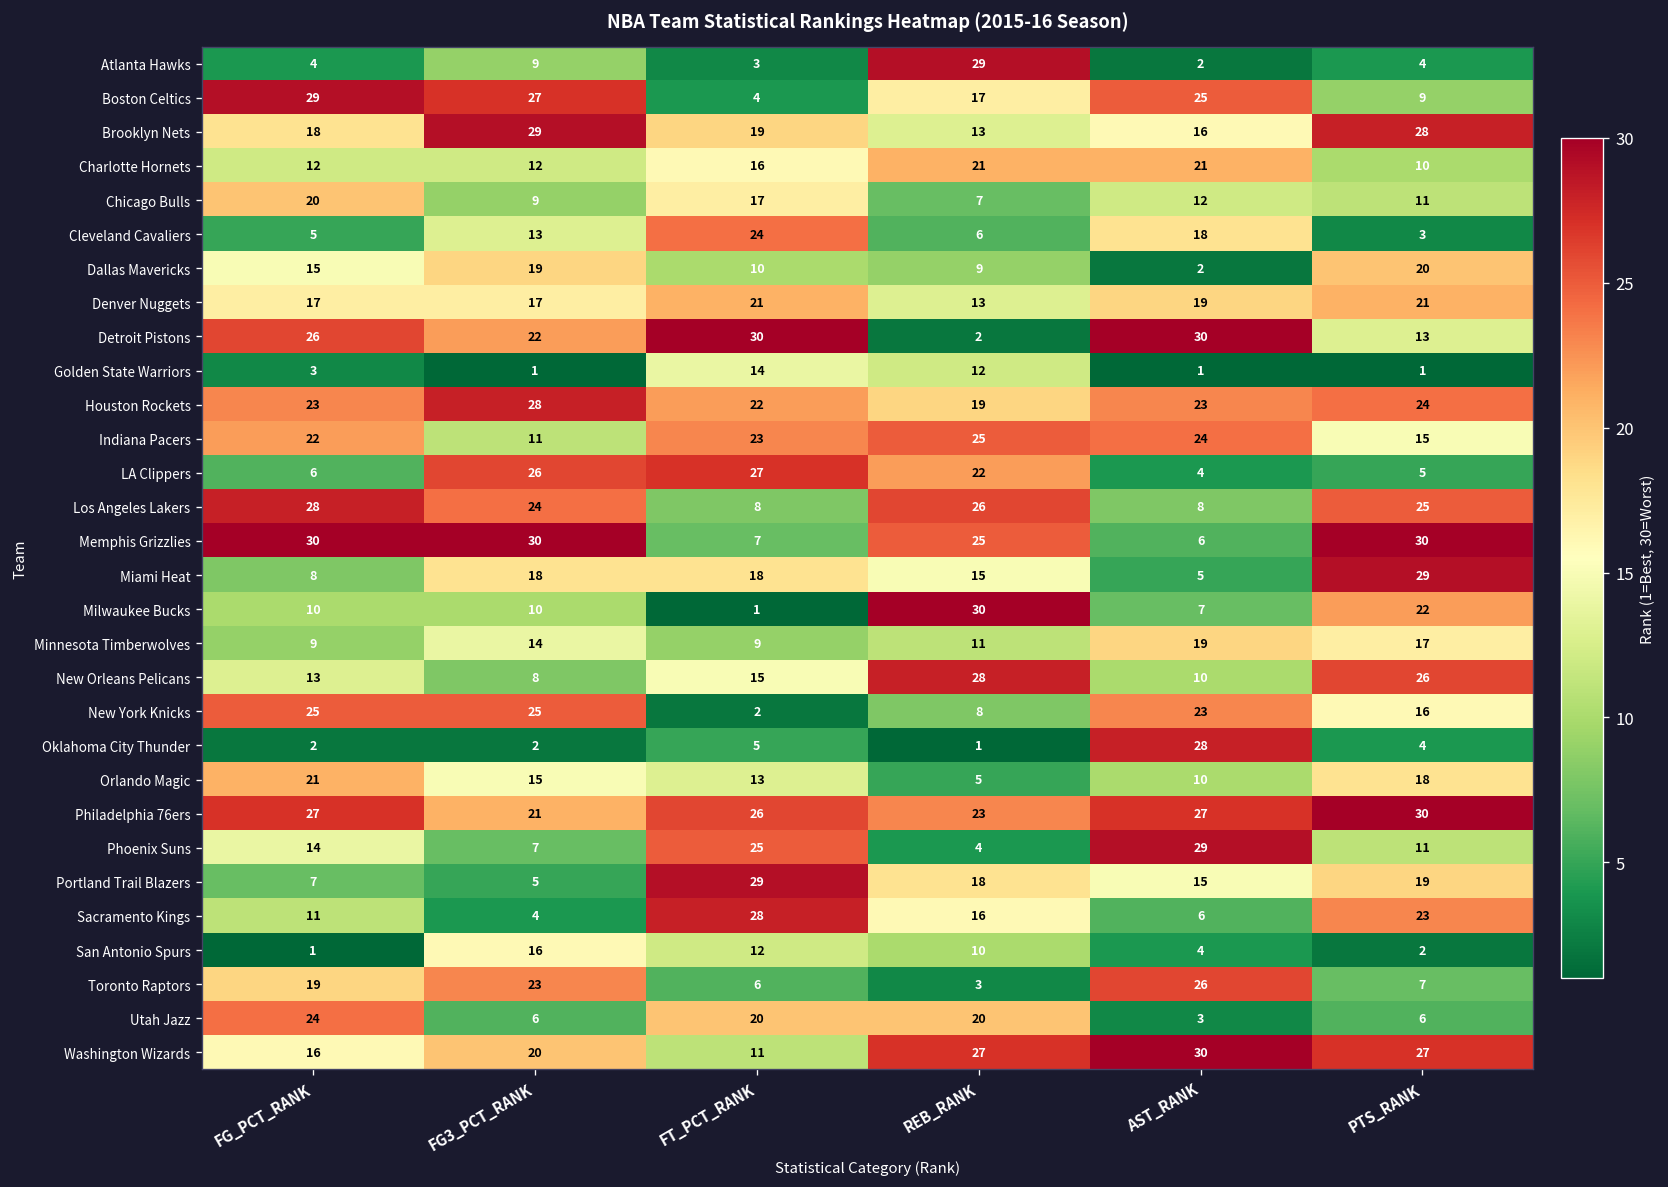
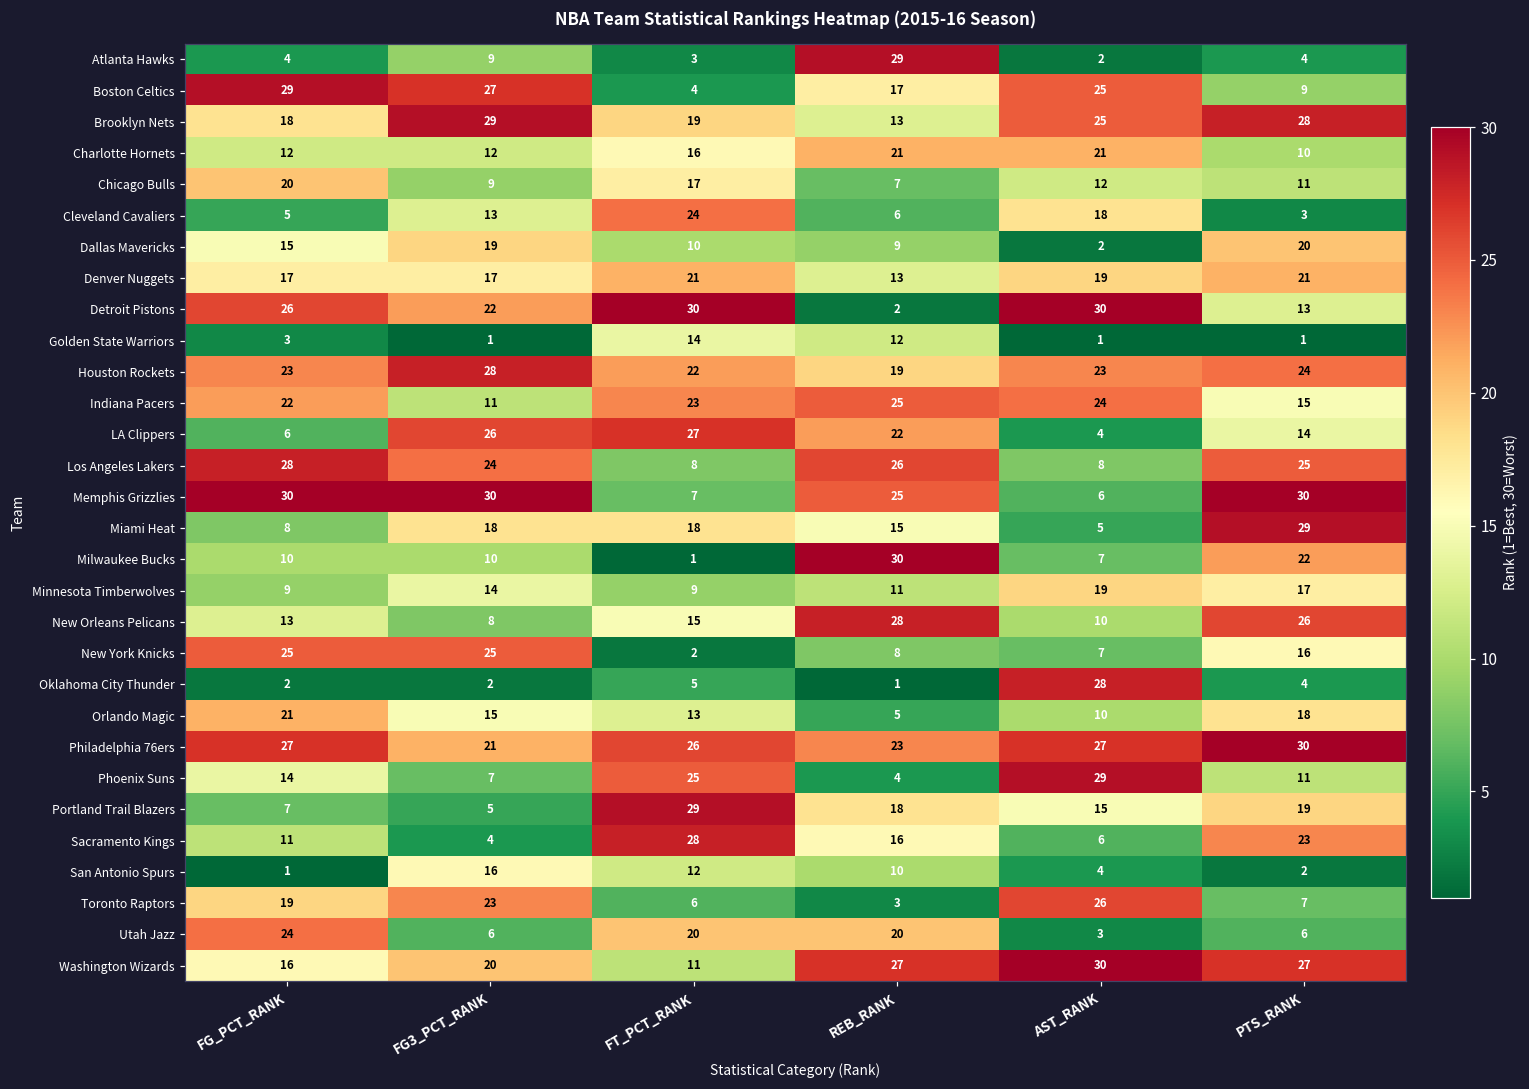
  {
    "Atlanta Hawks": {
      "FG_PCT_RANK": 4,
      "FG3_PCT_RANK": 9,
      "FT_PCT_RANK": 3,
      "REB_RANK": 29,
      "AST_RANK": 2,
      "PTS_RANK": 4
    },
    "Boston Celtics": {
      "FG_PCT_RANK": 29,
      "FG3_PCT_RANK": 27,
      "FT_PCT_RANK": 4,
      "REB_RANK": 17,
      "AST_RANK": 25,
      "PTS_RANK": 9
    },
    "Brooklyn Nets": {
      "FG_PCT_RANK": 18,
      "FG3_PCT_RANK": 29,
      "FT_PCT_RANK": 19,
      "REB_RANK": 13,
-     "AST_RANK": 16,
+     "AST_RANK": 25,
      "PTS_RANK": 28
    },
    "Charlotte Hornets": {
      "FG_PCT_RANK": 12,
      "FG3_PCT_RANK": 12,
      "FT_PCT_RANK": 16,
      "REB_RANK": 21,
      "AST_RANK": 21,
      "PTS_RANK": 10
    },
    "Chicago Bulls": {
      "FG_PCT_RANK": 20,
      "FG3_PCT_RANK": 9,
      "FT_PCT_RANK": 17,
      "REB_RANK": 7,
      "AST_RANK": 12,
      "PTS_RANK": 11
    },
    "Cleveland Cavaliers": {
      "FG_PCT_RANK": 5,
      "FG3_PCT_RANK": 13,
      "FT_PCT_RANK": 24,
      "REB_RANK": 6,
      "AST_RANK": 18,
      "PTS_RANK": 3
    },
    "Dallas Mavericks": {
      "FG_PCT_RANK": 15,
      "FG3_PCT_RANK": 19,
      "FT_PCT_RANK": 10,
      "REB_RANK": 9,
      "AST_RANK": 2,
      "PTS_RANK": 20
    },
    "Denver Nuggets": {
      "FG_PCT_RANK": 17,
      "FG3_PCT_RANK": 17,
      "FT_PCT_RANK": 21,
      "REB_RANK": 13,
      "AST_RANK": 19,
      "PTS_RANK": 21
    },
    "Detroit Pistons": {
      "FG_PCT_RANK": 26,
      "FG3_PCT_RANK": 22,
      "FT_PCT_RANK": 30,
      "REB_RANK": 2,
      "AST_RANK": 30,
      "PTS_RANK": 13
    },
    "Golden State Warriors": {
      "FG_PCT_RANK": 3,
      "FG3_PCT_RANK": 1,
      "FT_PCT_RANK": 14,
      "REB_RANK": 12,
      "AST_RANK": 1,
      "PTS_RANK": 1
    },
    "Houston Rockets": {
      "FG_PCT_RANK": 23,
      "FG3_PCT_RANK": 28,
      "FT_PCT_RANK": 22,
      "REB_RANK": 19,
      "AST_RANK": 23,
      "PTS_RANK": 24
    },
    "Indiana Pacers": {
      "FG_PCT_RANK": 22,
      "FG3_PCT_RANK": 11,
      "FT_PCT_RANK": 23,
      "REB_RANK": 25,
      "AST_RANK": 24,
      "PTS_RANK": 15
    },
    "LA Clippers": {
      "FG_PCT_RANK": 6,
      "FG3_PCT_RANK": 26,
      "FT_PCT_RANK": 27,
      "REB_RANK": 22,
      "AST_RANK": 4,
-     "PTS_RANK": 5
+     "PTS_RANK": 14
    },
    "Los Angeles Lakers": {
      "FG_PCT_RANK": 28,
      "FG3_PCT_RANK": 24,
      "FT_PCT_RANK": 8,
      "REB_RANK": 26,
      "AST_RANK": 8,
      "PTS_RANK": 25
    },
    "Memphis Grizzlies": {
      "FG_PCT_RANK": 30,
      "FG3_PCT_RANK": 30,
      "FT_PCT_RANK": 7,
      "REB_RANK": 25,
      "AST_RANK": 6,
      "PTS_RANK": 30
    },
    "Miami Heat": {
      "FG_PCT_RANK": 8,
      "FG3_PCT_RANK": 18,
      "FT_PCT_RANK": 18,
      "REB_RANK": 15,
      "AST_RANK": 5,
      "PTS_RANK": 29
    },
    "Milwaukee Bucks": {
      "FG_PCT_RANK": 10,
      "FG3_PCT_RANK": 10,
      "FT_PCT_RANK": 1,
      "REB_RANK": 30,
      "AST_RANK": 7,
      "PTS_RANK": 22
    },
    "Minnesota Timberwolves": {
      "FG_PCT_RANK": 9,
      "FG3_PCT_RANK": 14,
      "FT_PCT_RANK": 9,
      "REB_RANK": 11,
      "AST_RANK": 19,
      "PTS_RANK": 17
    },
    "New Orleans Pelicans": {
      "FG_PCT_RANK": 13,
      "FG3_PCT_RANK": 8,
      "FT_PCT_RANK": 15,
      "REB_RANK": 28,
      "AST_RANK": 10,
      "PTS_RANK": 26
    },
    "New York Knicks": {
      "FG_PCT_RANK": 25,
      "FG3_PCT_RANK": 25,
      "FT_PCT_RANK": 2,
      "REB_RANK": 8,
-     "AST_RANK": 23,
+     "AST_RANK": 7,
      "PTS_RANK": 16
    },
    "Oklahoma City Thunder": {
      "FG_PCT_RANK": 2,
      "FG3_PCT_RANK": 2,
      "FT_PCT_RANK": 5,
      "REB_RANK": 1,
      "AST_RANK": 28,
      "PTS_RANK": 4
    },
    "Orlando Magic": {
      "FG_PCT_RANK": 21,
      "FG3_PCT_RANK": 15,
      "FT_PCT_RANK": 13,
      "REB_RANK": 5,
      "AST_RANK": 10,
      "PTS_RANK": 18
    },
    "Philadelphia 76ers": {
      "FG_PCT_RANK": 27,
      "FG3_PCT_RANK": 21,
      "FT_PCT_RANK": 26,
      "REB_RANK": 23,
      "AST_RANK": 27,
      "PTS_RANK": 30
    },
    "Phoenix Suns": {
      "FG_PCT_RANK": 14,
      "FG3_PCT_RANK": 7,
      "FT_PCT_RANK": 25,
      "REB_RANK": 4,
      "AST_RANK": 29,
      "PTS_RANK": 11
    },
    "Portland Trail Blazers": {
      "FG_PCT_RANK": 7,
      "FG3_PCT_RANK": 5,
      "FT_PCT_RANK": 29,
      "REB_RANK": 18,
      "AST_RANK": 15,
      "PTS_RANK": 19
    },
    "Sacramento Kings": {
      "FG_PCT_RANK": 11,
      "FG3_PCT_RANK": 4,
      "FT_PCT_RANK": 28,
      "REB_RANK": 16,
      "AST_RANK": 6,
      "PTS_RANK": 23
    },
    "San Antonio Spurs": {
      "FG_PCT_RANK": 1,
      "FG3_PCT_RANK": 16,
      "FT_PCT_RANK": 12,
      "REB_RANK": 10,
      "AST_RANK": 4,
      "PTS_RANK": 2
    },
    "Toronto Raptors": {
      "FG_PCT_RANK": 19,
      "FG3_PCT_RANK": 23,
      "FT_PCT_RANK": 6,
      "REB_RANK": 3,
      "AST_RANK": 26,
      "PTS_RANK": 7
    },
    "Utah Jazz": {
      "FG_PCT_RANK": 24,
      "FG3_PCT_RANK": 6,
      "FT_PCT_RANK": 20,
      "REB_RANK": 20,
      "AST_RANK": 3,
      "PTS_RANK": 6
    },
    "Washington Wizards": {
      "FG_PCT_RANK": 16,
      "FG3_PCT_RANK": 20,
      "FT_PCT_RANK": 11,
      "REB_RANK": 27,
      "AST_RANK": 30,
      "PTS_RANK": 27
    }
  }
